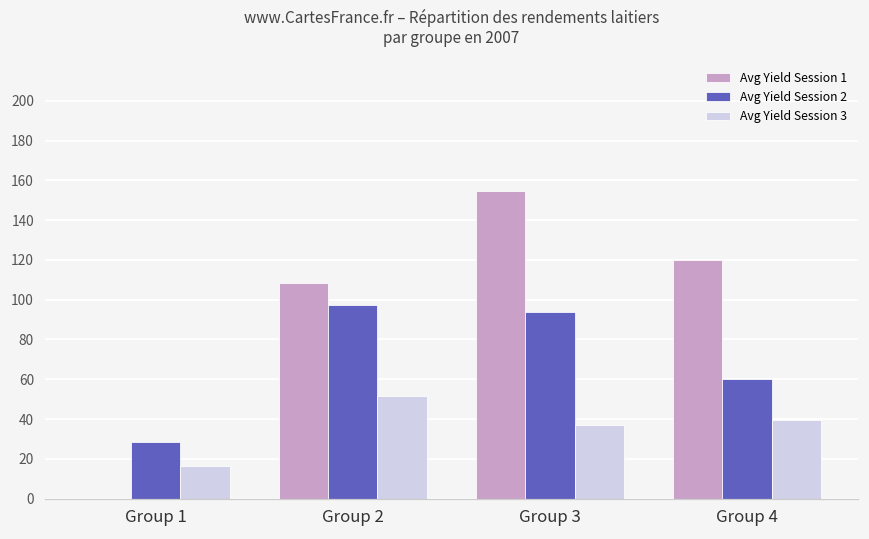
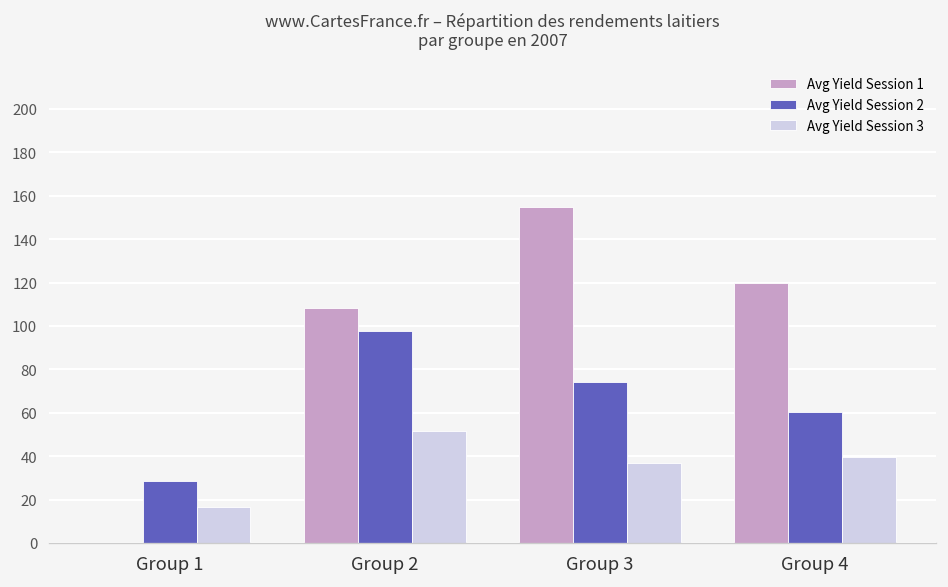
  {
    "Avg Yield Session 2": {
      "Group 1": 28,
      "Group 2": 98,
-     "Group 3": 94,
+     "Group 3": 74,
      "Group 4": 60
    }
  }
